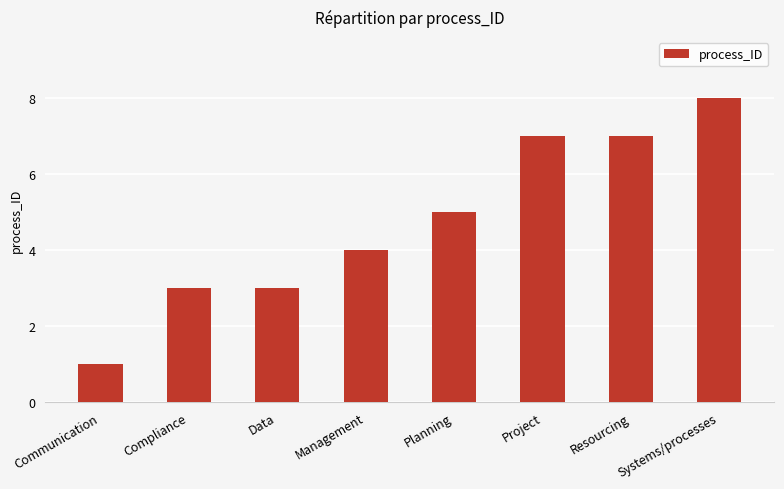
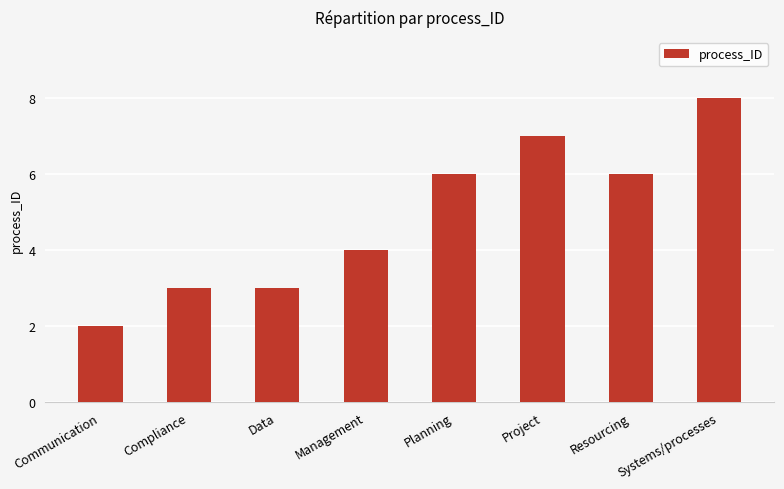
  {
-   "Communication": 1,
+   "Communication": 2,
    "Compliance": 3,
    "Data": 3,
    "Management": 4,
-   "Planning": 5,
+   "Planning": 6,
    "Project": 7,
-   "Resourcing": 7,
+   "Resourcing": 6,
    "Systems/processes": 8
  }
